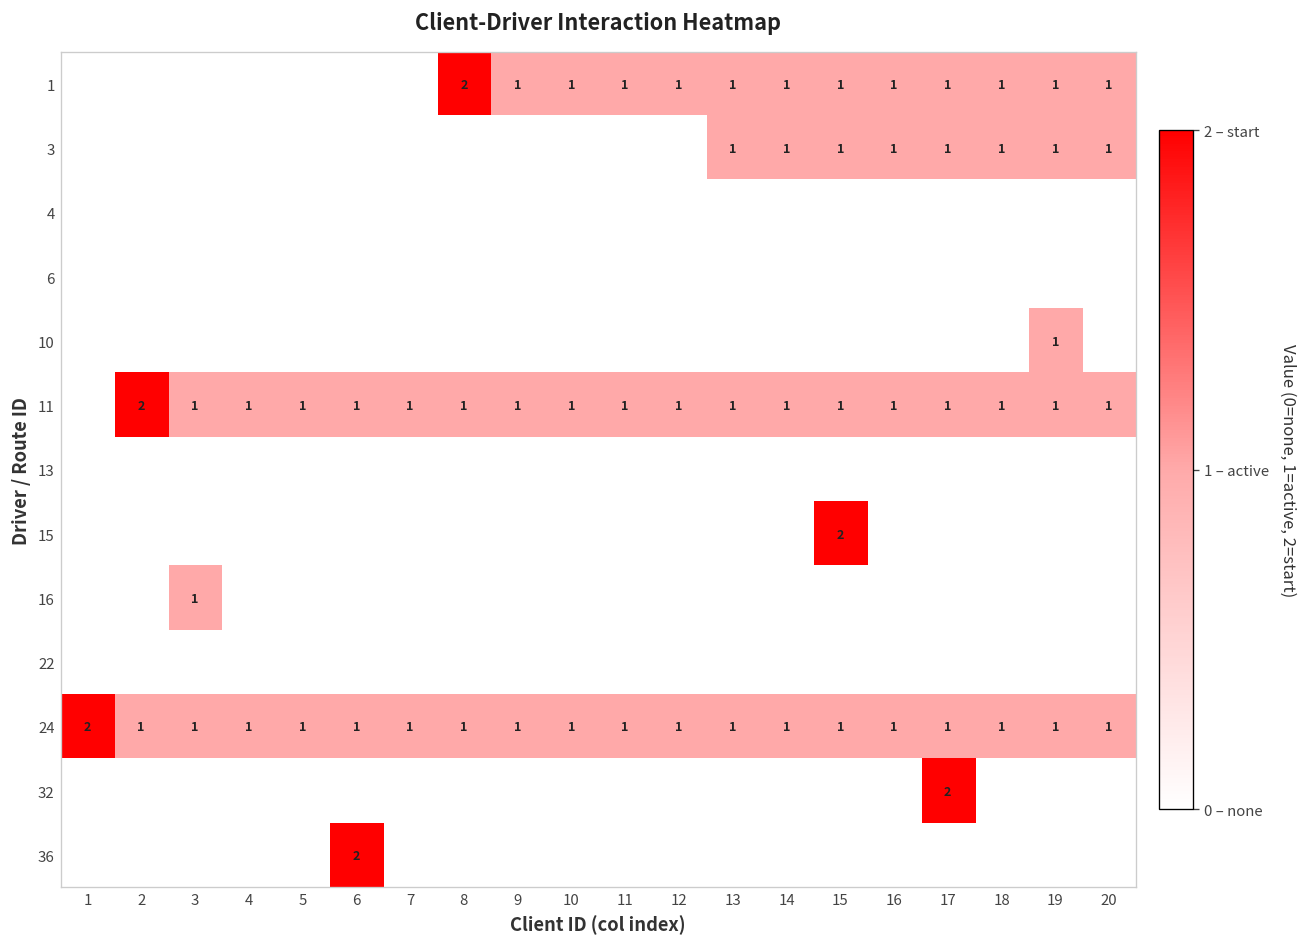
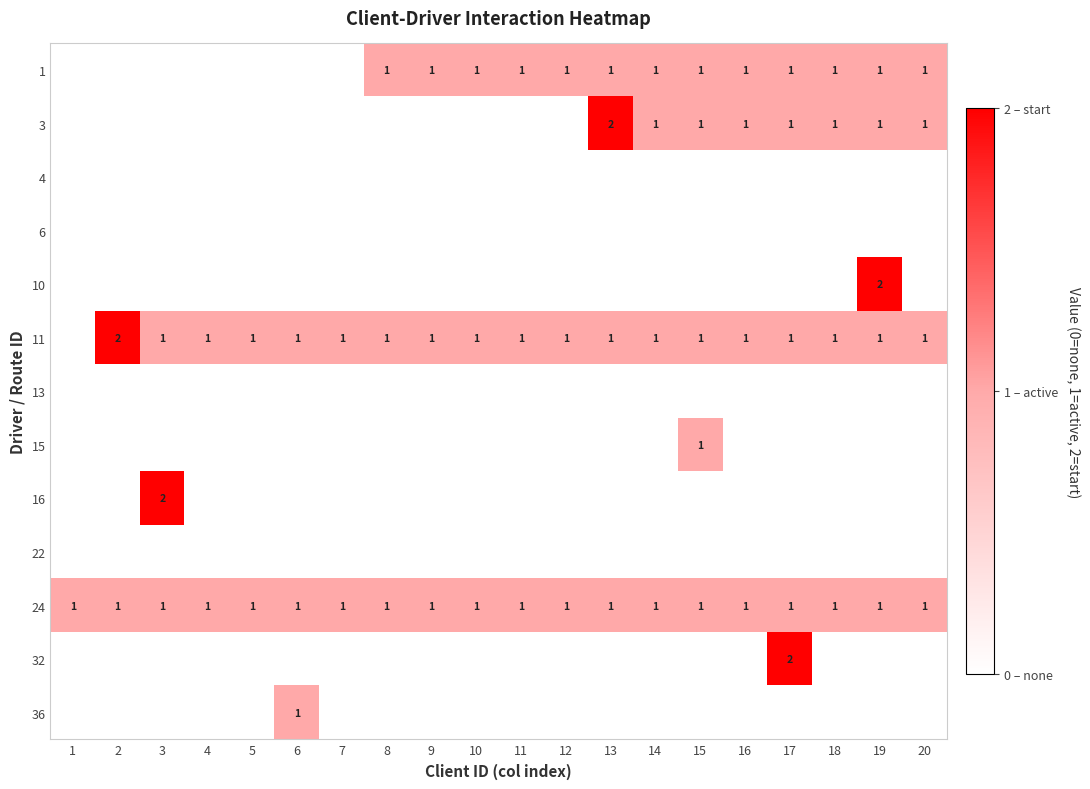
  {
    "1": {
-     "8": 2,
+     "8": 1,
      "9": 1,
      "10": 1,
      "11": 1,
      "12": 1,
      "13": 1,
      "14": 1,
      "15": 1,
      "16": 1,
      "17": 1,
      "18": 1,
      "19": 1,
      "20": 1
    },
    "3": {
-     "13": 1,
+     "13": 2,
      "14": 1,
      "15": 1,
      "16": 1,
      "17": 1,
      "18": 1,
      "19": 1,
      "20": 1
    },
    "10": {
-     "19": 1
+     "19": 2
    },
    "11": {
      "2": 2,
      "3": 1,
      "4": 1,
      "5": 1,
      "6": 1,
      "7": 1,
      "8": 1,
      "9": 1,
      "10": 1,
      "11": 1,
      "12": 1,
      "13": 1,
      "14": 1,
      "15": 1,
      "16": 1,
      "17": 1,
      "18": 1,
      "19": 1,
      "20": 1
    },
    "15": {
-     "15": 2
+     "15": 1
    },
    "16": {
-     "3": 1
+     "3": 2
    },
    "24": {
-     "1": 2,
+     "1": 1,
      "2": 1,
      "3": 1,
      "4": 1,
      "5": 1,
      "6": 1,
      "7": 1,
      "8": 1,
      "9": 1,
      "10": 1,
      "11": 1,
      "12": 1,
      "13": 1,
      "14": 1,
      "15": 1,
      "16": 1,
      "17": 1,
      "18": 1,
      "19": 1,
      "20": 1
    },
    "32": {
      "17": 2
    },
    "36": {
-     "6": 2
+     "6": 1
    }
  }
